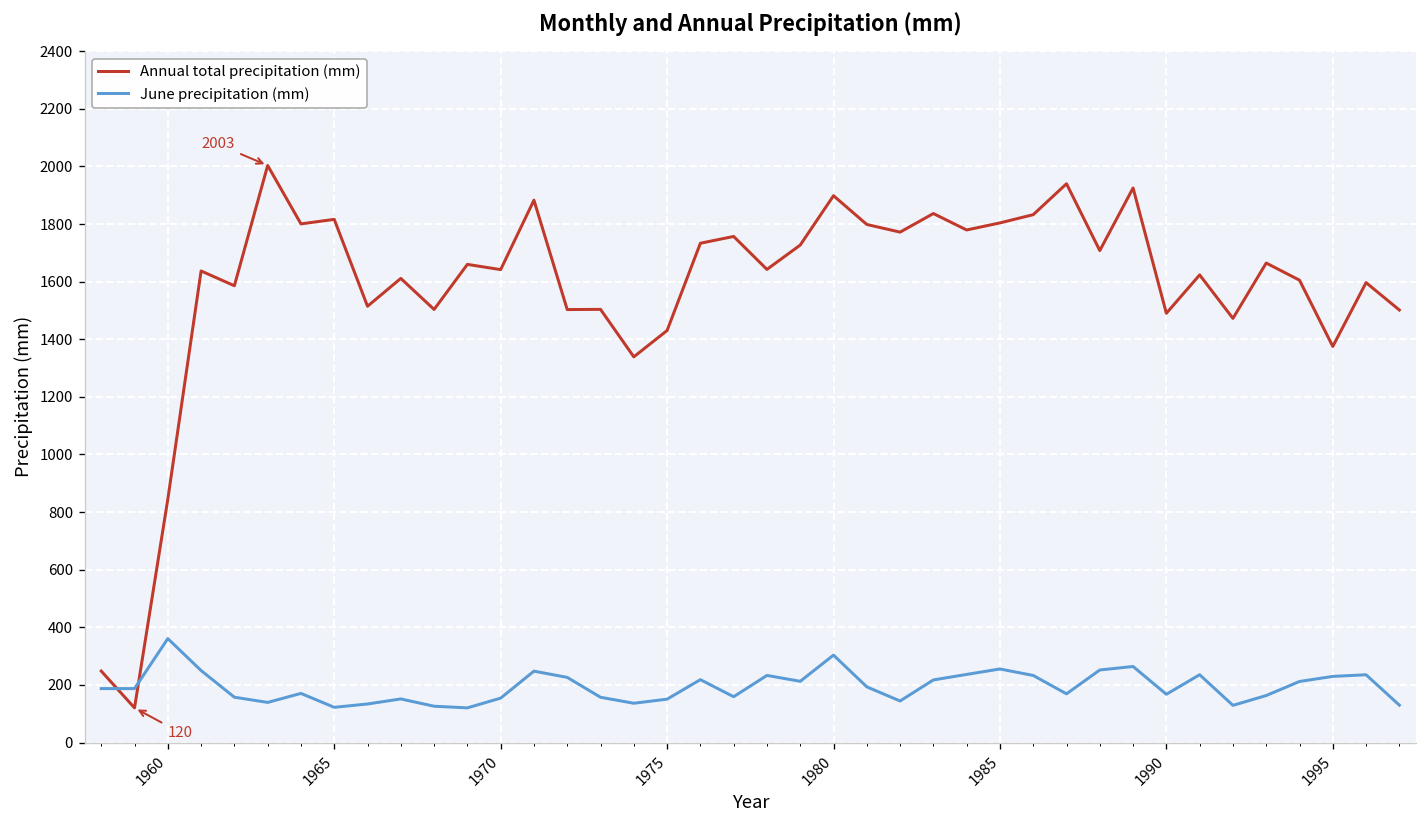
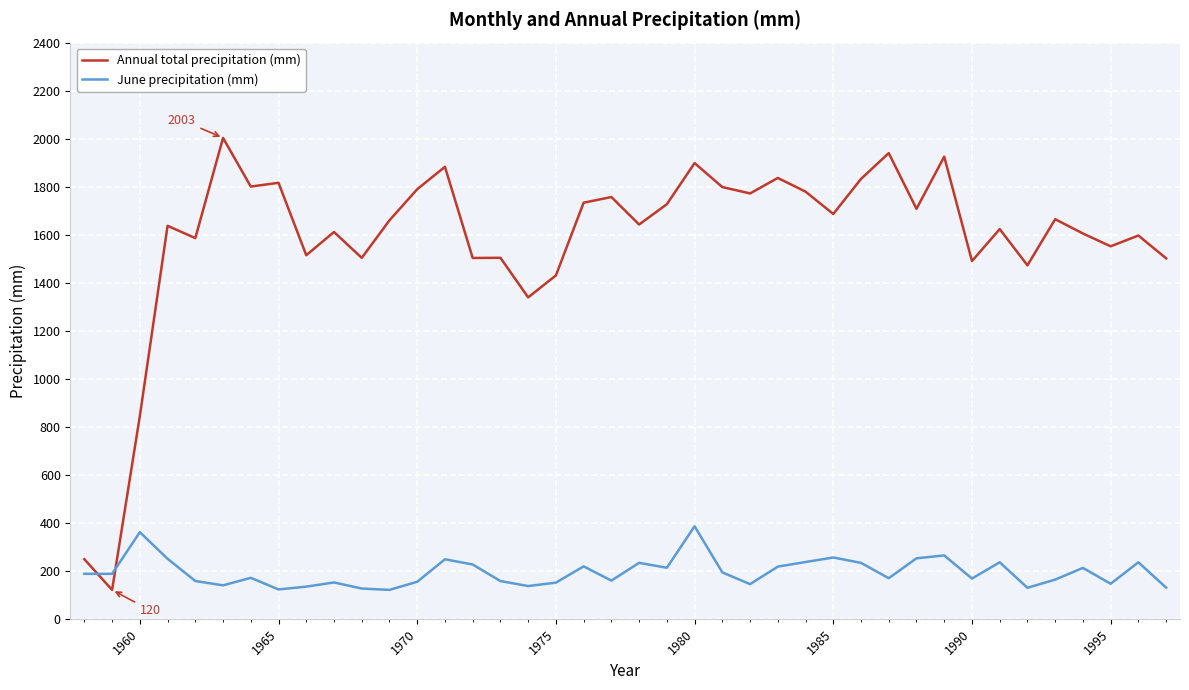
  {
    "Annual total precipitation (mm)": {
      "1960": 840,
      "1965": 1820,
-     "1970": 1640,
+     "1970": 1790,
      "1975": 1430,
      "1980": 1900,
-     "1985": 1800,
+     "1985": 1690,
      "1990": 1490,
-     "1995": 1380
+     "1995": 1550
    },
    "June precipitation (mm)": {
      "1960": 360,
      "1965": 120,
      "1970": 150,
      "1975": 150,
-     "1980": 300,
+     "1980": 390,
      "1985": 260,
      "1990": 170,
-     "1995": 230
+     "1995": 150
    }
  }
